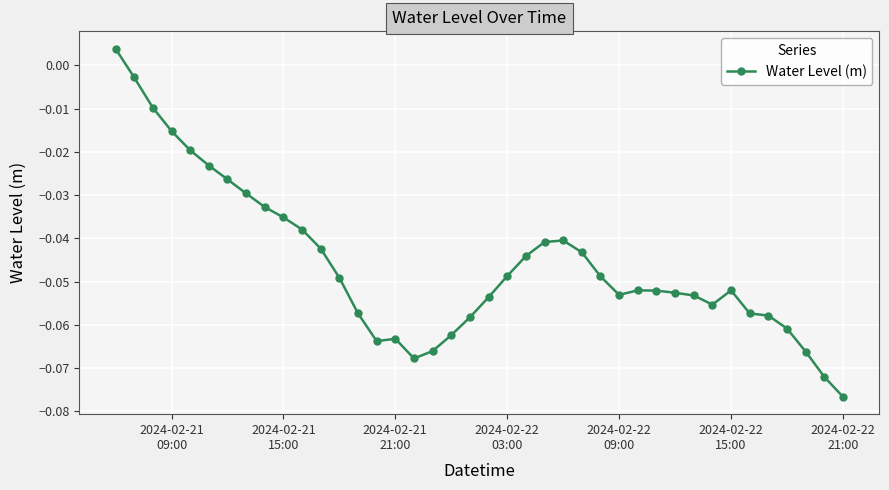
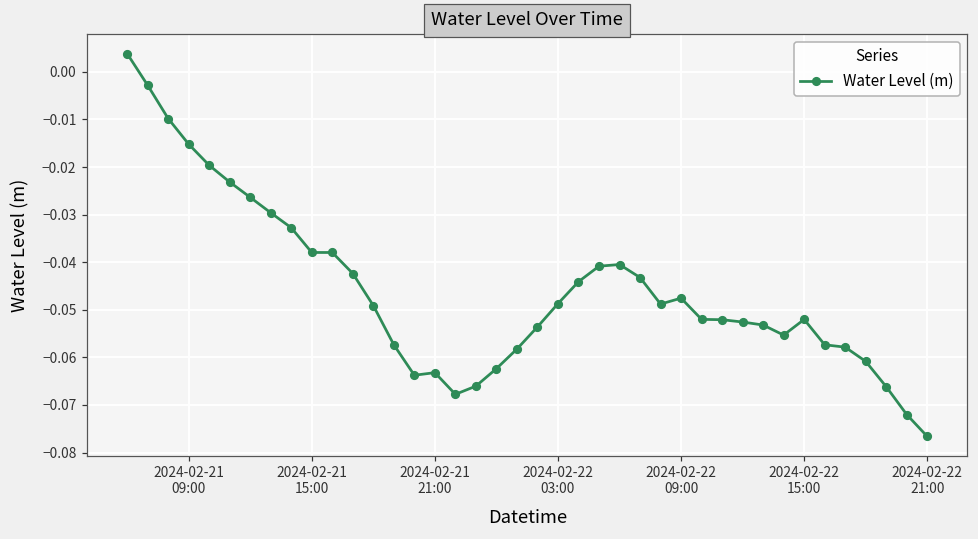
  {
    "2024-02-21 09:00": -0.015,
-   "2024-02-21 15:00": -0.035,
+   "2024-02-21 15:00": -0.038,
    "2024-02-21 21:00": -0.063,
    "2024-02-22 03:00": -0.049,
-   "2024-02-22 09:00": -0.053,
+   "2024-02-22 09:00": -0.048,
    "2024-02-22 15:00": -0.052,
    "2024-02-22 21:00": -0.077
  }
